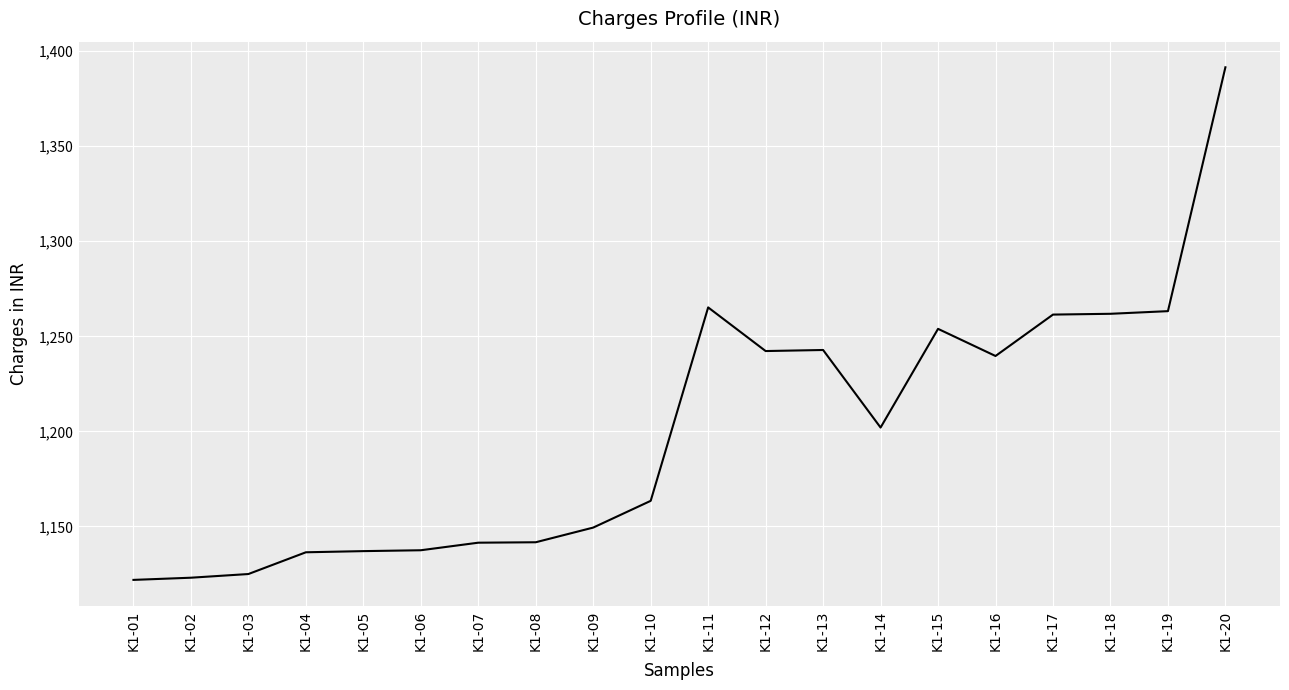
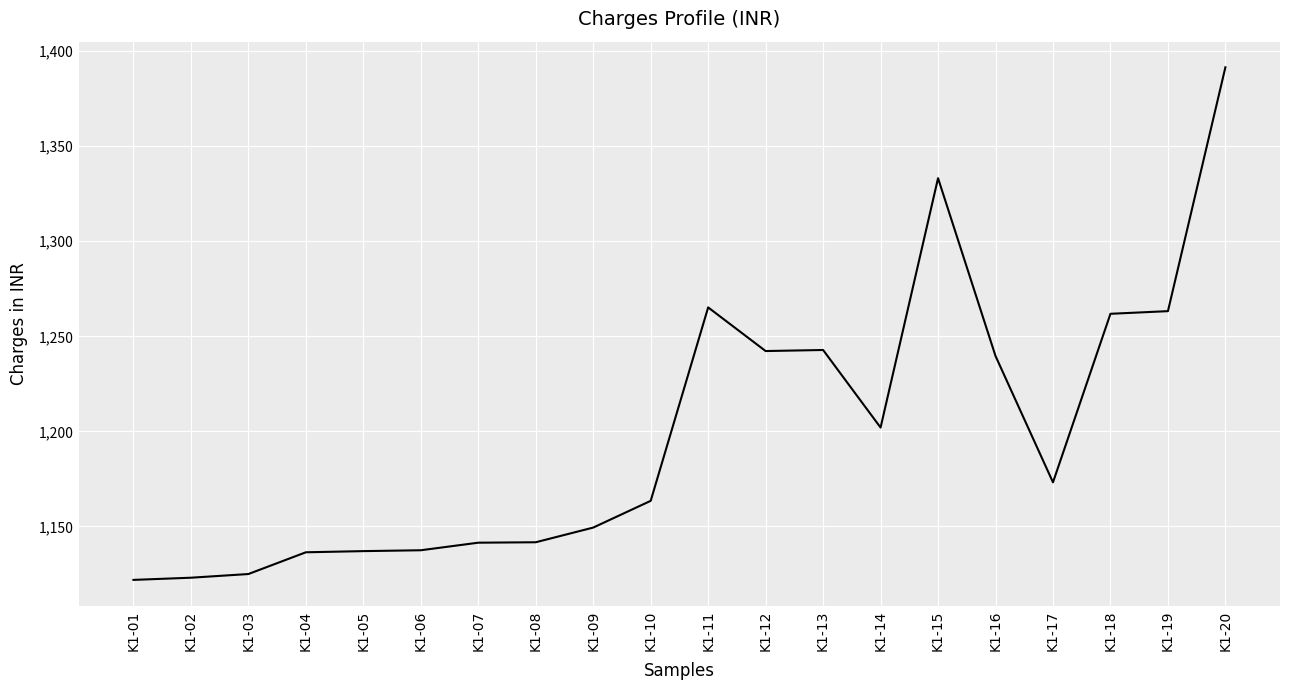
  {
    "K1-01": "1,122",
    "K1-02": "1,123",
    "K1-03": "1,125",
    "K1-04": "1,136",
    "K1-05": "1,137",
    "K1-06": "1,137",
    "K1-07": "1,141",
    "K1-08": "1,142",
    "K1-09": "1,149",
    "K1-10": "1,163",
    "K1-11": "1,265",
    "K1-12": "1,242",
    "K1-13": "1,243",
    "K1-14": "1,202",
-   "K1-15": "1,254",
+   "K1-15": "1,333",
    "K1-16": "1,240",
-   "K1-17": "1,261",
+   "K1-17": "1,173",
    "K1-18": "1,262",
    "K1-19": "1,263",
    "K1-20": "1,392"
  }
